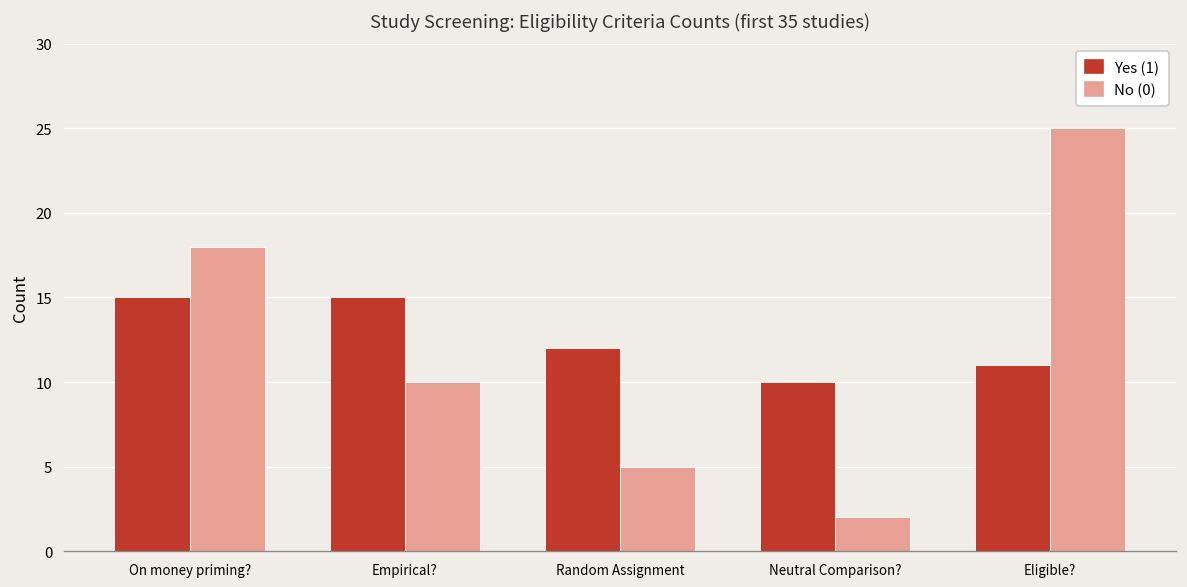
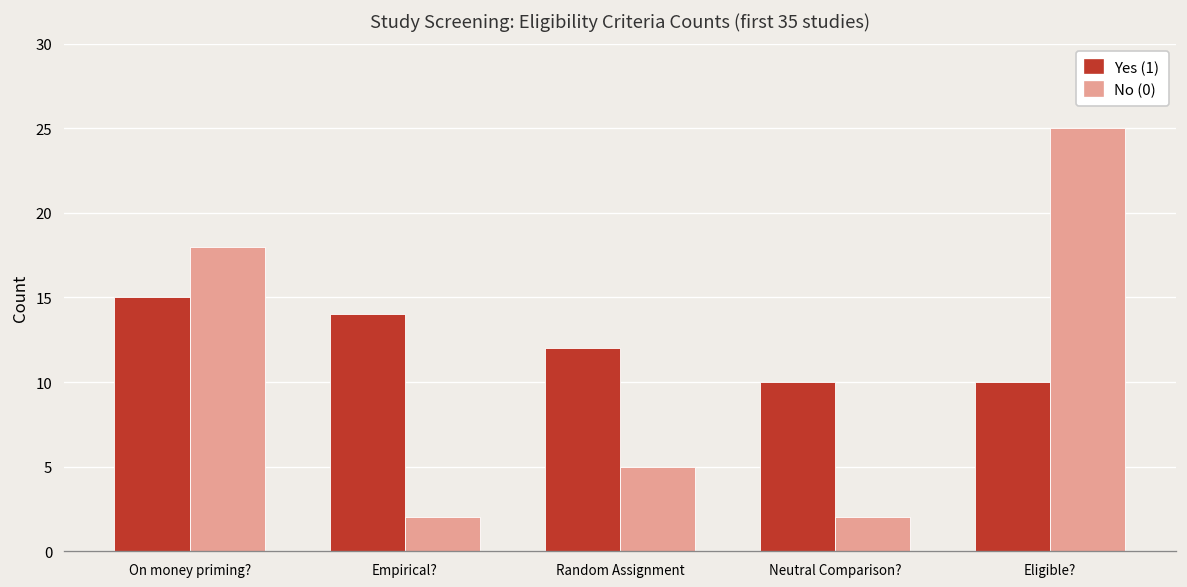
  {
    "Yes (1)": {
      "On money priming?": 15,
-     "Empirical?": 15,
+     "Empirical?": 14,
      "Random Assignment": 12,
      "Neutral Comparison?": 10,
-     "Eligible?": 11
+     "Eligible?": 10
    },
    "No (0)": {
      "On money priming?": 18,
-     "Empirical?": 10,
+     "Empirical?": 2,
      "Random Assignment": 5,
      "Neutral Comparison?": 2,
      "Eligible?": 25
    }
  }
